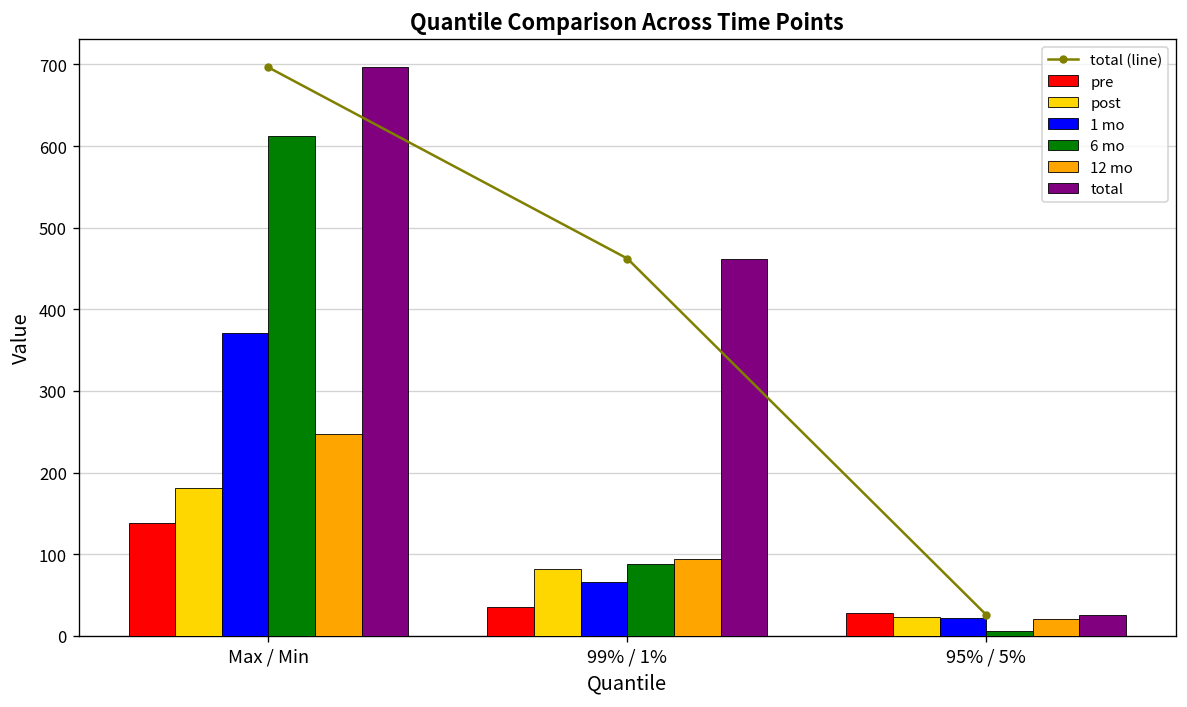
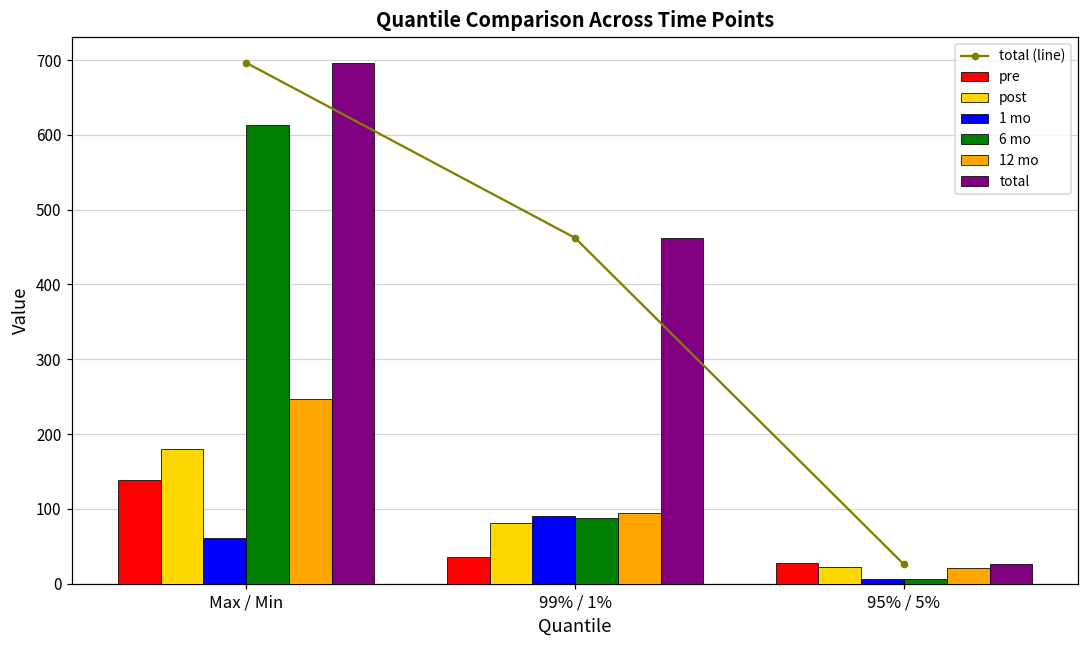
  {
    "pre": {
      "Max / Min": 140,
      "99% / 1%": 40,
      "95% / 5%": 30
    },
    "total (line)": {
      "Max / Min": 700,
      "99% / 1%": 460,
      "95% / 5%": 30
    },
    "1 mo": {
-     "Max / Min": 370,
-     "99% / 1%": 70,
-     "95% / 5%": 20
+     "Max / Min": 60,
+     "99% / 1%": 90,
+     "95% / 5%": 10
    },
    "6 mo": {
      "Max / Min": 610,
      "99% / 1%": 90,
      "95% / 5%": 10
    },
    "total": {
      "Max / Min": 700,
      "99% / 1%": 460,
      "95% / 5%": 30
    }
  }
